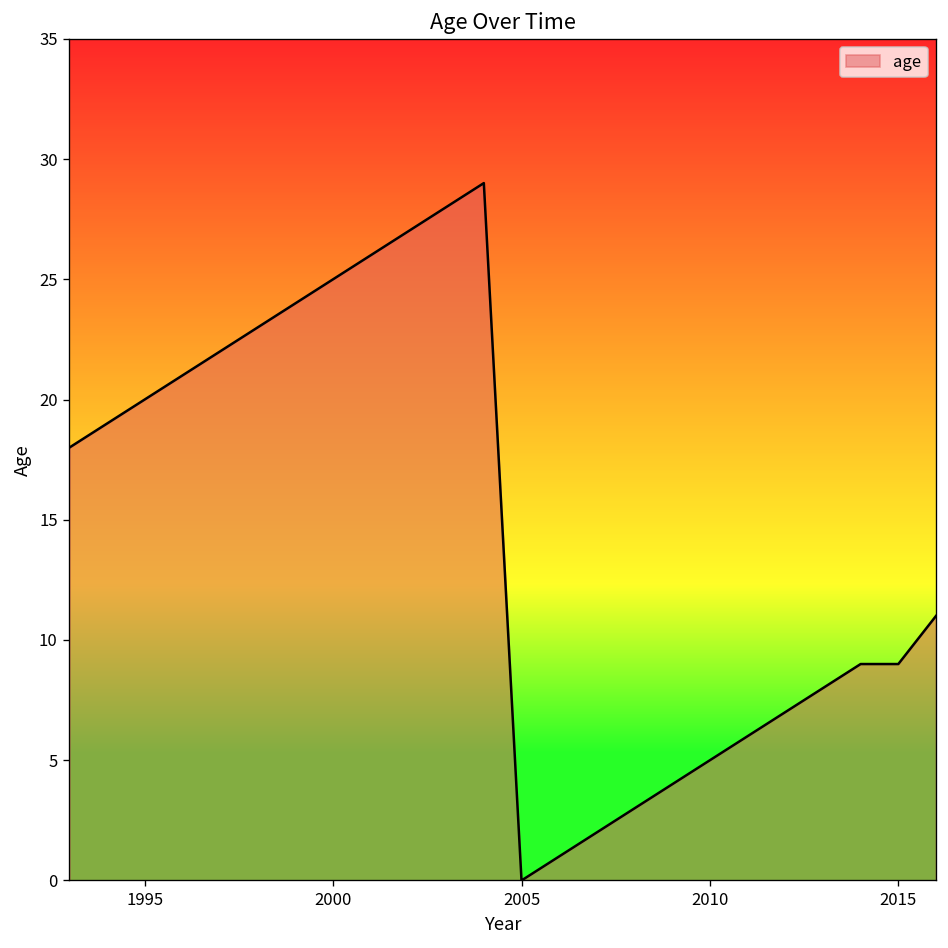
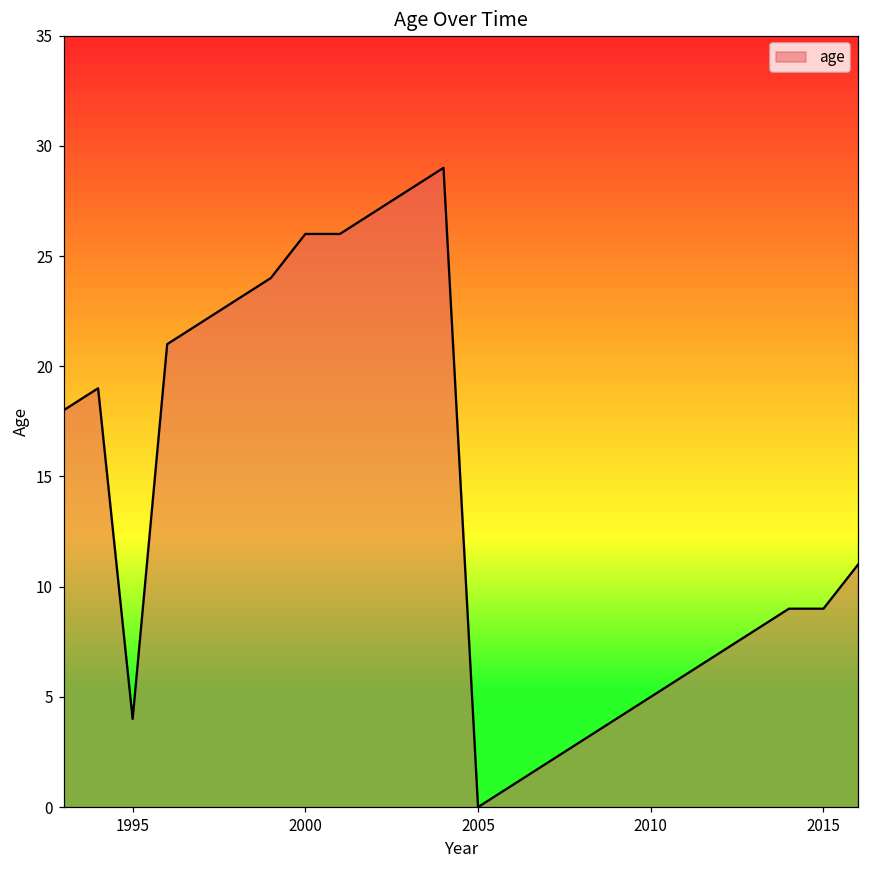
  {
-   "1995": 20,
-   "2000": 25,
+   "1995": 4,
+   "2000": 26,
    "2005": 0,
    "2010": 5,
    "2015": 9
  }
